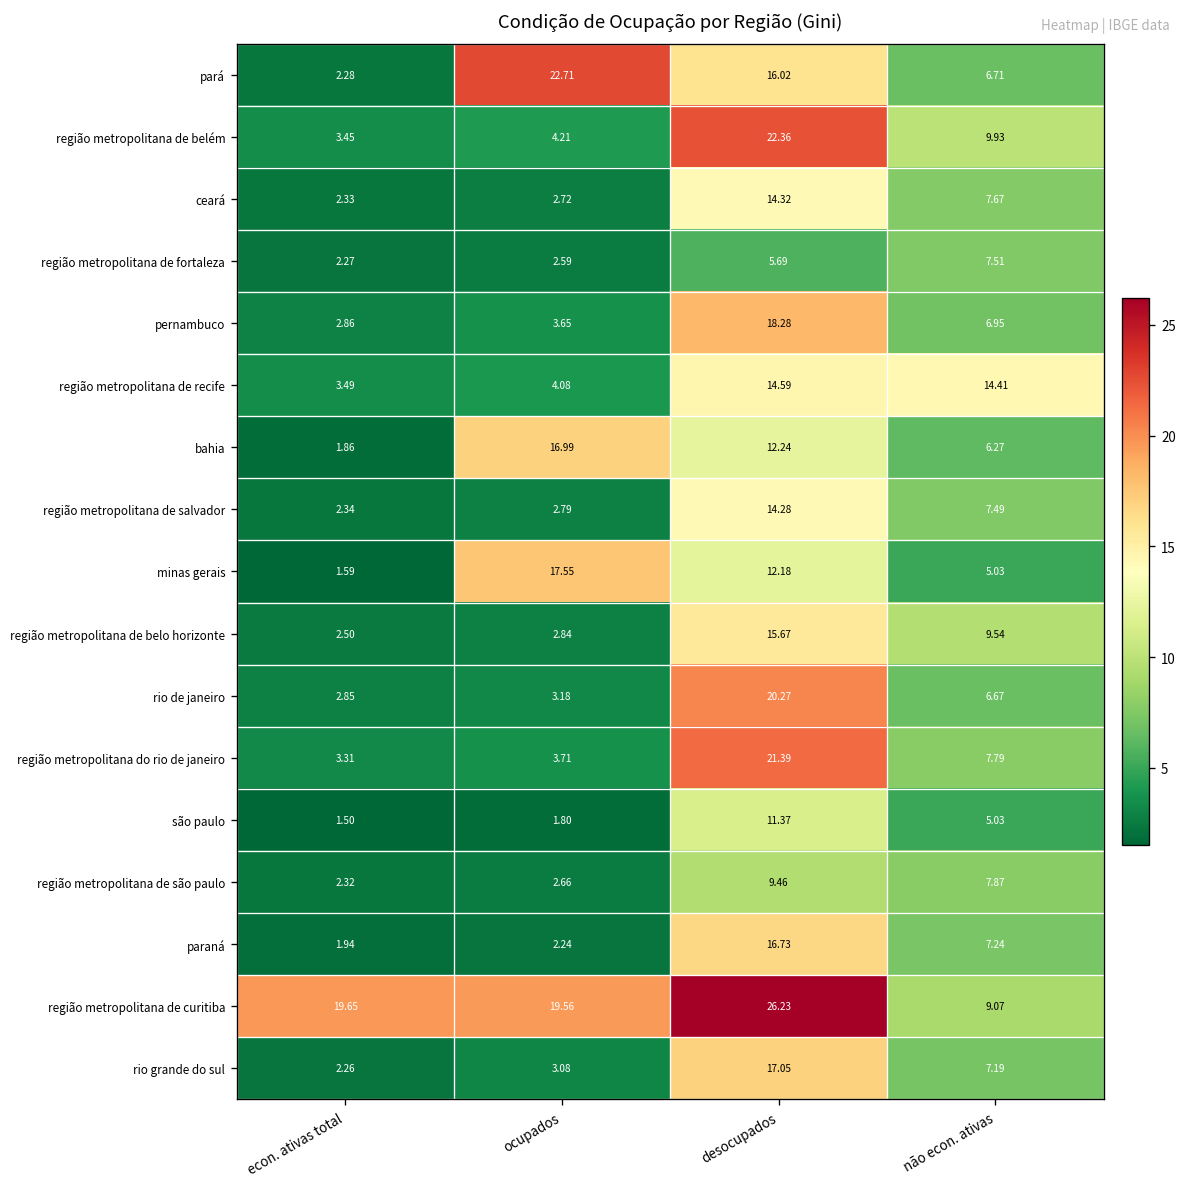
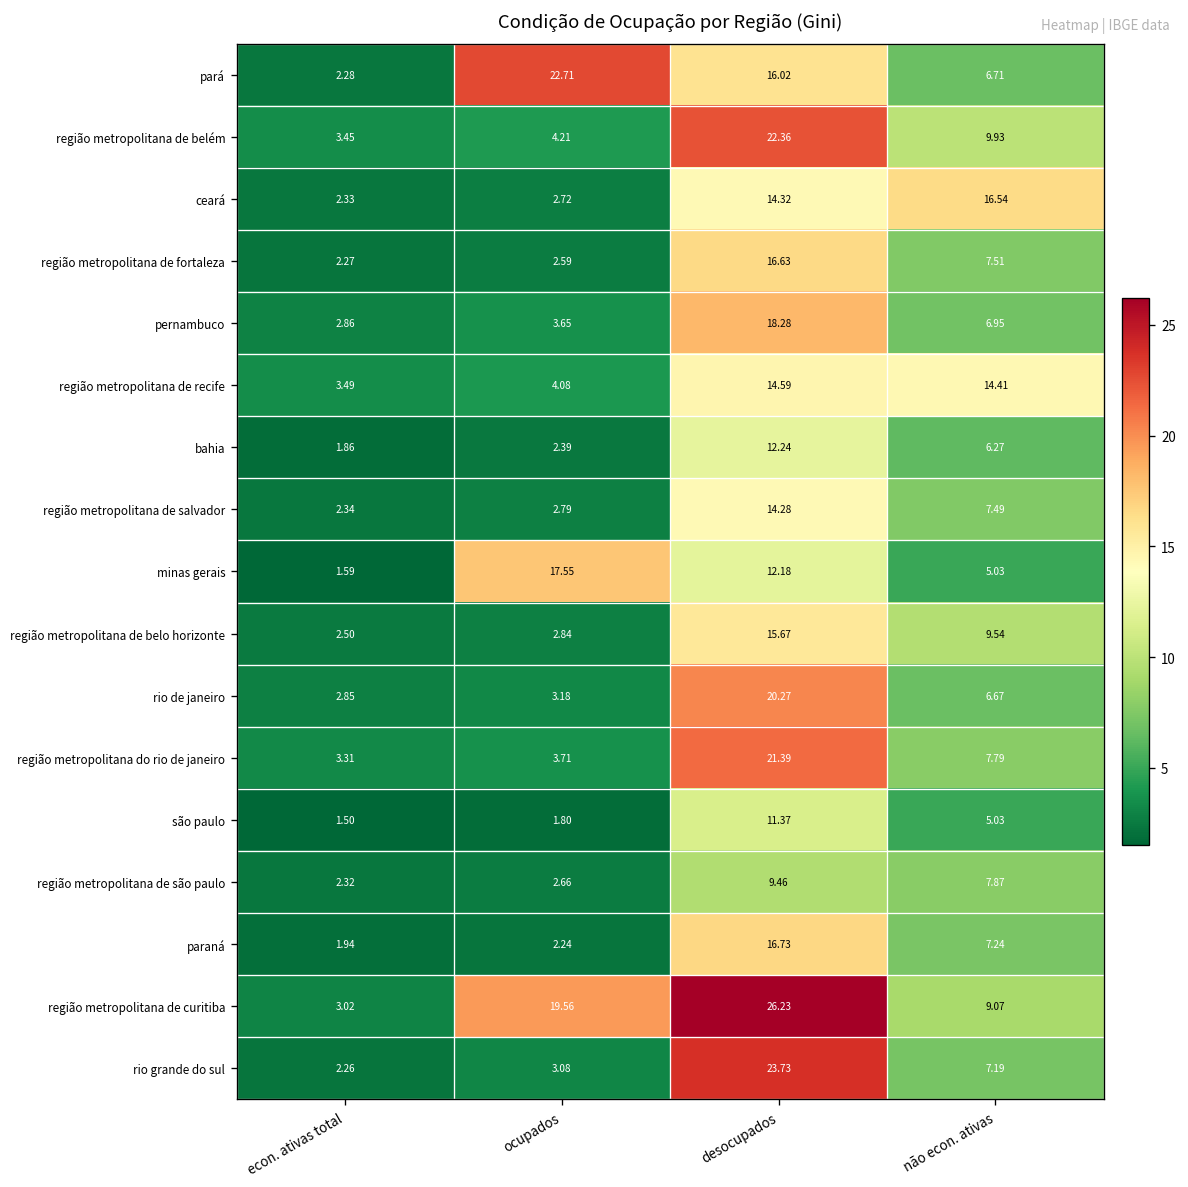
  {
    "pará": {
      "econ. ativas total": 2.28,
      "ocupados": 22.71,
      "desocupados": 16.02,
      "não econ. ativas": 6.71
    },
    "região metropolitana de belém": {
      "econ. ativas total": 3.45,
      "ocupados": 4.21,
      "desocupados": 22.36,
      "não econ. ativas": 9.93
    },
    "ceará": {
      "econ. ativas total": 2.33,
      "ocupados": 2.72,
      "desocupados": 14.32,
-     "não econ. ativas": 7.67
+     "não econ. ativas": 16.54
    },
    "região metropolitana de fortaleza": {
      "econ. ativas total": 2.27,
      "ocupados": 2.59,
-     "desocupados": 5.69,
+     "desocupados": 16.63,
      "não econ. ativas": 7.51
    },
    "pernambuco": {
      "econ. ativas total": 2.86,
      "ocupados": 3.65,
      "desocupados": 18.28,
      "não econ. ativas": 6.95
    },
    "região metropolitana de recife": {
      "econ. ativas total": 3.49,
      "ocupados": 4.08,
      "desocupados": 14.59,
      "não econ. ativas": 14.41
    },
    "bahia": {
      "econ. ativas total": 1.86,
-     "ocupados": 16.99,
+     "ocupados": 2.39,
      "desocupados": 12.24,
      "não econ. ativas": 6.27
    },
    "região metropolitana de salvador": {
      "econ. ativas total": 2.34,
      "ocupados": 2.79,
      "desocupados": 14.28,
      "não econ. ativas": 7.49
    },
    "minas gerais": {
      "econ. ativas total": 1.59,
      "ocupados": 17.55,
      "desocupados": 12.18,
      "não econ. ativas": 5.03
    },
    "região metropolitana de belo horizonte": {
      "econ. ativas total": 2.50,
      "ocupados": 2.84,
      "desocupados": 15.67,
      "não econ. ativas": 9.54
    },
    "rio de janeiro": {
      "econ. ativas total": 2.85,
      "ocupados": 3.18,
      "desocupados": 20.27,
      "não econ. ativas": 6.67
    },
    "região metropolitana do rio de janeiro": {
      "econ. ativas total": 3.31,
      "ocupados": 3.71,
      "desocupados": 21.39,
      "não econ. ativas": 7.79
    },
    "são paulo": {
      "econ. ativas total": 1.50,
      "ocupados": 1.80,
      "desocupados": 11.37,
      "não econ. ativas": 5.03
    },
    "região metropolitana de são paulo": {
      "econ. ativas total": 2.32,
      "ocupados": 2.66,
      "desocupados": 9.46,
      "não econ. ativas": 7.87
    },
    "paraná": {
      "econ. ativas total": 1.94,
      "ocupados": 2.24,
      "desocupados": 16.73,
      "não econ. ativas": 7.24
    },
    "região metropolitana de curitiba": {
-     "econ. ativas total": 19.65,
+     "econ. ativas total": 3.02,
      "ocupados": 19.56,
      "desocupados": 26.23,
      "não econ. ativas": 9.07
    },
    "rio grande do sul": {
      "econ. ativas total": 2.26,
      "ocupados": 3.08,
-     "desocupados": 17.05,
+     "desocupados": 23.73,
      "não econ. ativas": 7.19
    }
  }
